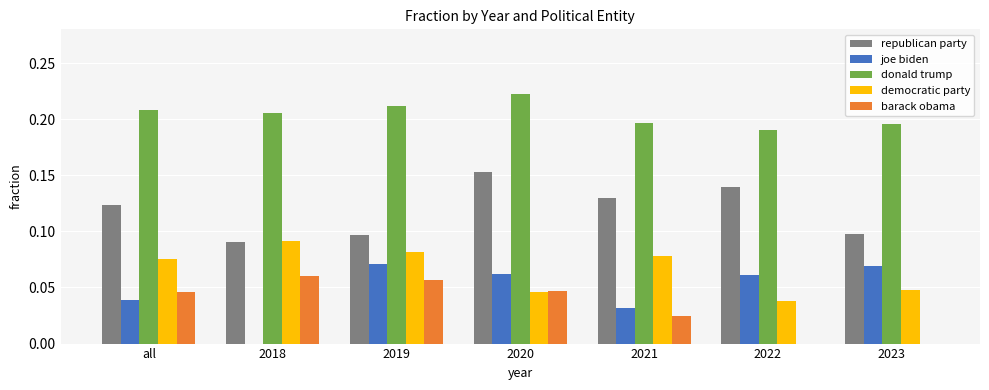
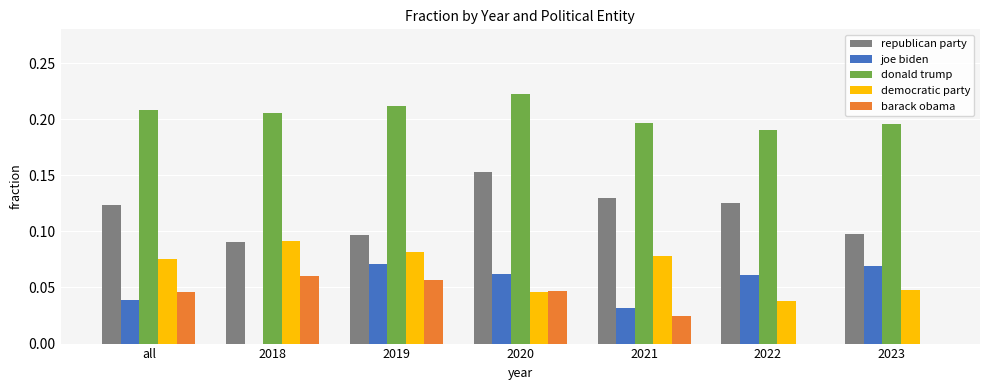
  {
    "republican party": {
      "all": 0.124,
      "2018": 0.090,
      "2019": 0.097,
      "2020": 0.153,
      "2021": 0.130,
-     "2022": 0.140,
+     "2022": 0.126,
      "2023": 0.098
    },
    "joe biden": {
      "all": 0.039,
      "2018": 0.000,
      "2019": 0.071,
      "2020": 0.062,
      "2021": 0.032,
      "2022": 0.061,
      "2023": 0.069
    },
    "donald trump": {
      "all": 0.208,
      "2018": 0.206,
      "2019": 0.212,
      "2020": 0.223,
      "2021": 0.197,
      "2022": 0.191,
      "2023": 0.196
    },
    "democratic party": {
      "all": 0.075,
      "2018": 0.091,
      "2019": 0.081,
      "2020": 0.046,
      "2021": 0.078,
      "2022": 0.038,
      "2023": 0.048
    },
    "barack obama": {
      "all": 0.046,
      "2018": 0.061,
      "2019": 0.056,
      "2020": 0.047,
      "2021": 0.025,
      "2022": 0.000,
      "2023": 0.000
    }
  }
